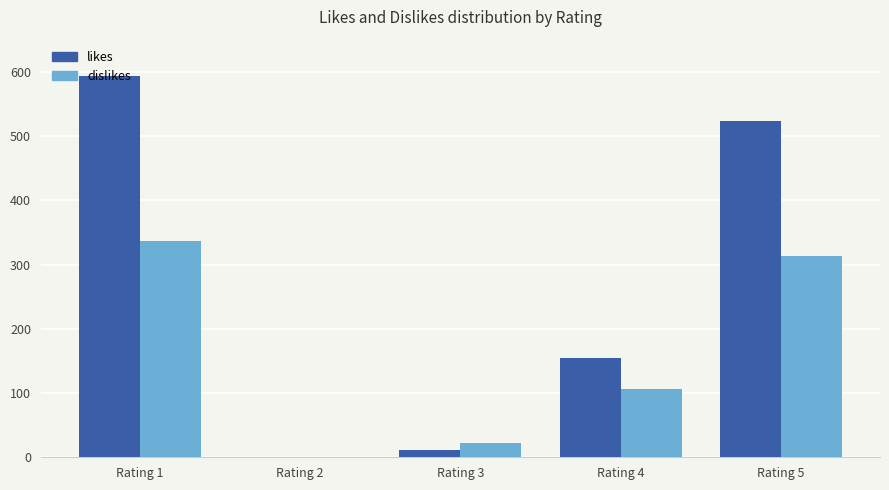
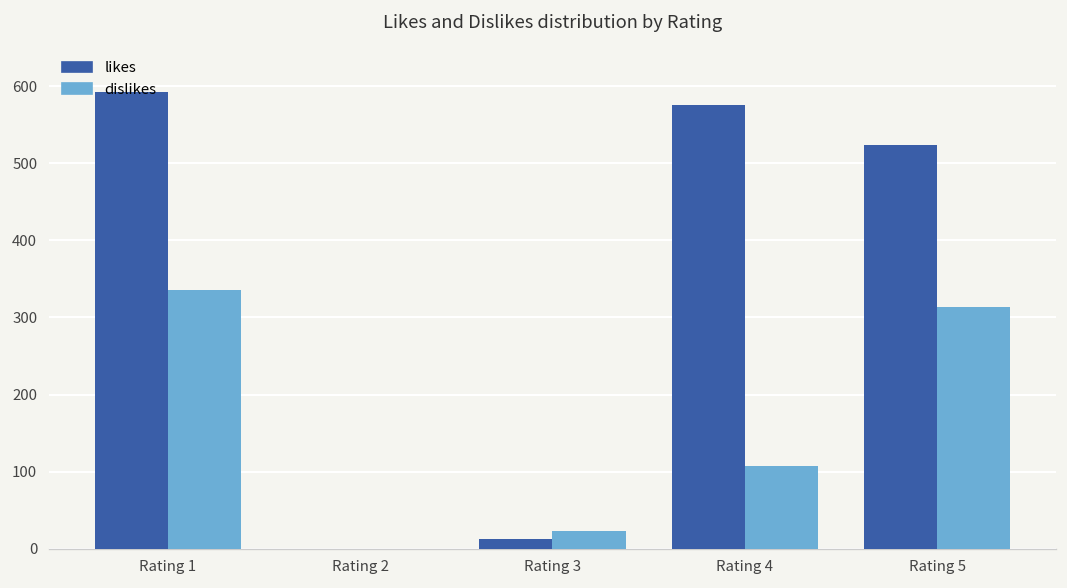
  {
    "likes": {
      "Rating 1": 590,
      "Rating 2": 0,
      "Rating 3": 10,
-     "Rating 4": 160,
+     "Rating 4": 580,
      "Rating 5": 520
    },
    "dislikes": {
      "Rating 1": 340,
      "Rating 2": 0,
      "Rating 3": 20,
      "Rating 4": 110,
      "Rating 5": 310
    }
  }
